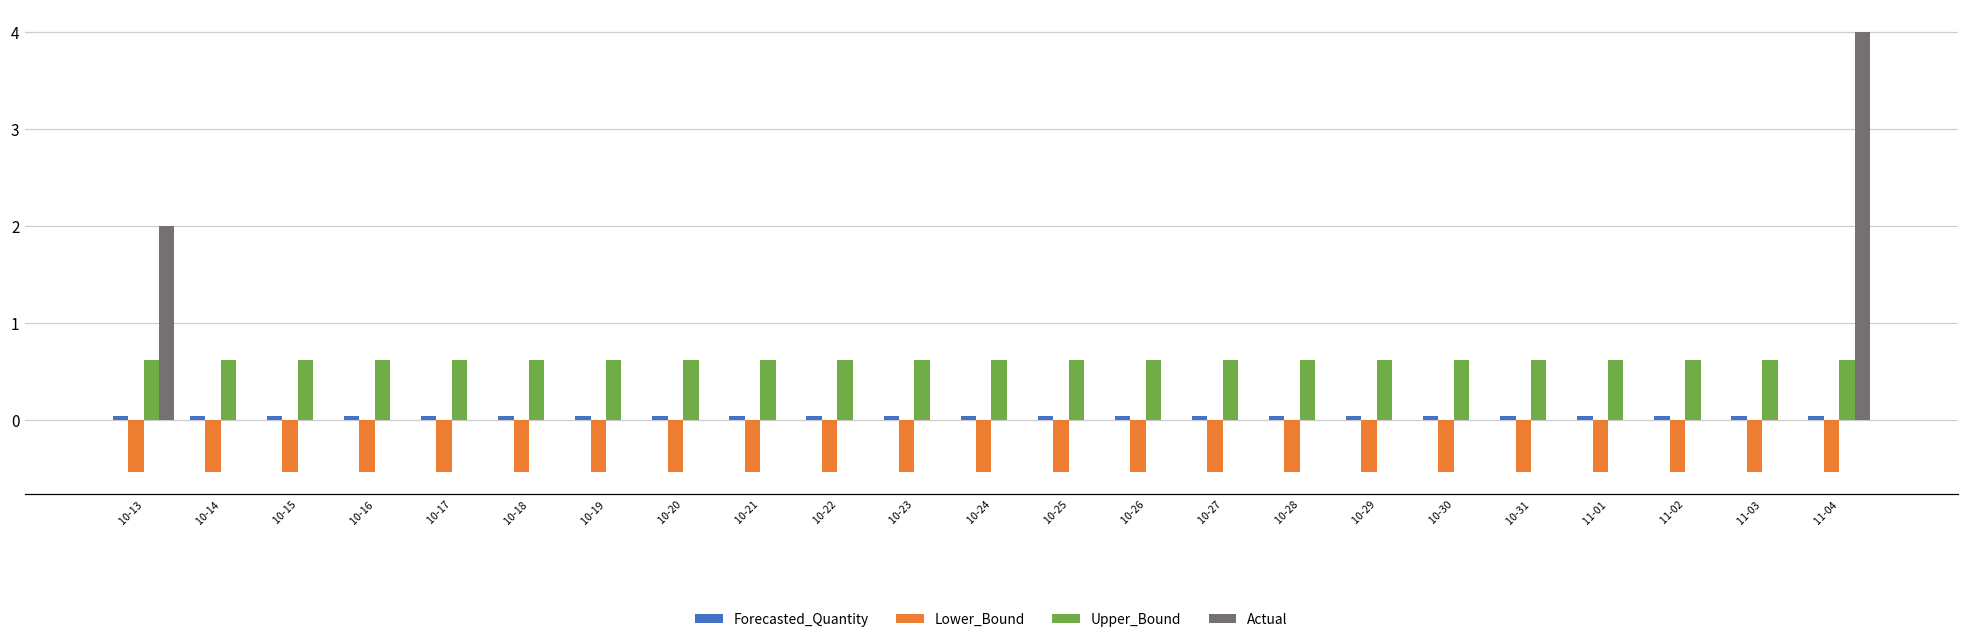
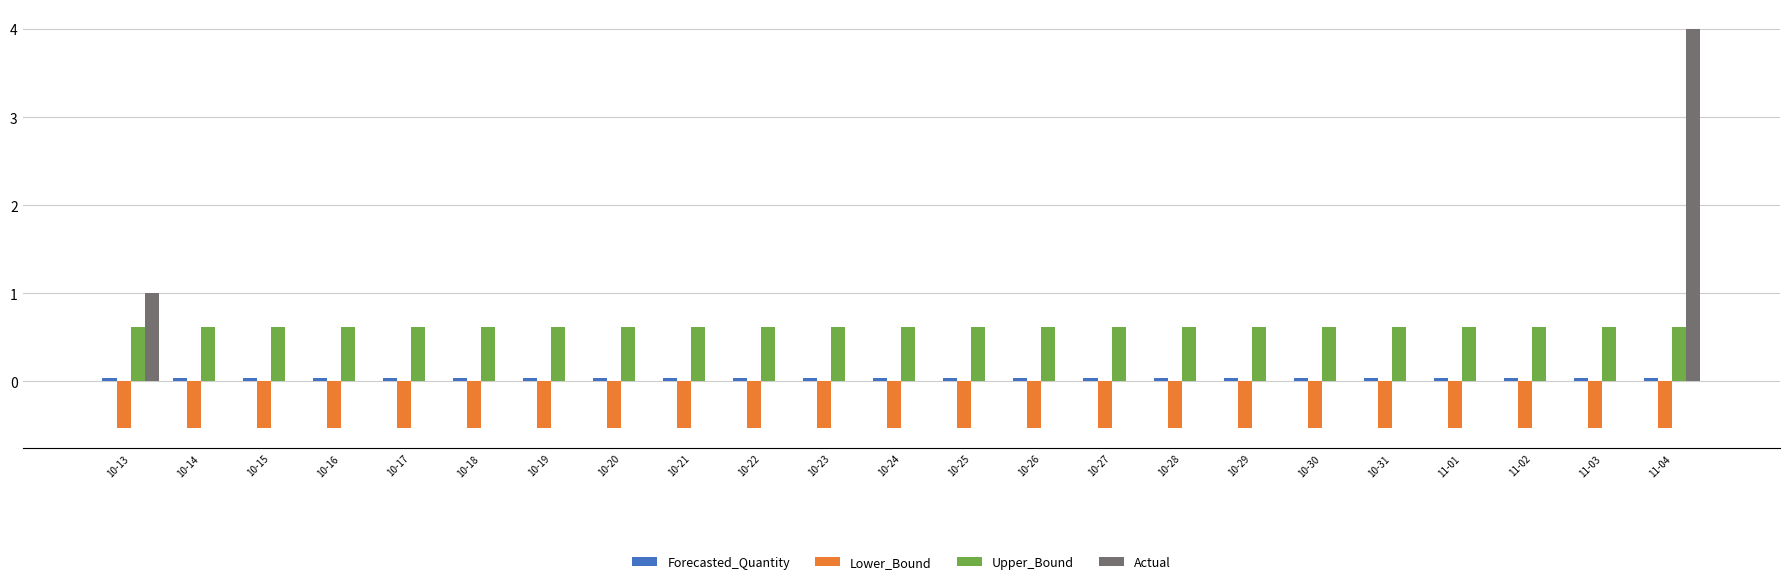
  {
    "Forecasted_Quantity": {
      "10-13": 0.0,
      "10-14": 0.0,
      "10-15": 0.0,
      "10-16": 0.0,
      "10-17": 0.0,
      "10-18": 0.0,
      "10-19": 0.0,
      "10-20": 0.0,
      "10-21": 0.0,
      "10-22": 0.0,
      "10-23": 0.0,
      "10-24": 0.0,
      "10-25": 0.0,
      "10-26": 0.0,
      "10-27": 0.0,
      "10-28": 0.0,
      "10-29": 0.0,
      "10-30": 0.0,
      "10-31": 0.0,
      "11-01": 0.0,
      "11-02": 0.0,
      "11-03": 0.0,
      "11-04": 0.0
    },
    "Lower_Bound": {
      "10-13": -0.5,
      "10-14": -0.5,
      "10-15": -0.5,
      "10-16": -0.5,
      "10-17": -0.5,
      "10-18": -0.5,
      "10-19": -0.5,
      "10-20": -0.5,
      "10-21": -0.5,
      "10-22": -0.5,
      "10-23": -0.5,
      "10-24": -0.5,
      "10-25": -0.5,
      "10-26": -0.5,
      "10-27": -0.5,
      "10-28": -0.5,
      "10-29": -0.5,
      "10-30": -0.5,
      "10-31": -0.5,
      "11-01": -0.5,
      "11-02": -0.5,
      "11-03": -0.5,
      "11-04": -0.5
    },
    "Upper_Bound": {
      "10-13": 0.6,
      "10-14": 0.6,
      "10-15": 0.6,
      "10-16": 0.6,
      "10-17": 0.6,
      "10-18": 0.6,
      "10-19": 0.6,
      "10-20": 0.6,
      "10-21": 0.6,
      "10-22": 0.6,
      "10-23": 0.6,
      "10-24": 0.6,
      "10-25": 0.6,
      "10-26": 0.6,
      "10-27": 0.6,
      "10-28": 0.6,
      "10-29": 0.6,
      "10-30": 0.6,
      "10-31": 0.6,
      "11-01": 0.6,
      "11-02": 0.6,
      "11-03": 0.6,
      "11-04": 0.6
    },
    "Actual": {
-     "10-13": 2,
+     "10-13": 1,
      "10-14": 0,
      "10-15": 0,
      "10-16": 0,
      "10-17": 0,
      "10-18": 0,
      "10-19": 0,
      "10-20": 0,
      "10-21": 0,
      "10-22": 0,
      "10-23": 0,
      "10-24": 0,
      "10-25": 0,
      "10-26": 0,
      "10-27": 0,
      "10-28": 0,
      "10-29": 0,
      "10-30": 0,
      "10-31": 0,
      "11-01": 0,
      "11-02": 0,
      "11-03": 0,
      "11-04": 4
    }
  }
